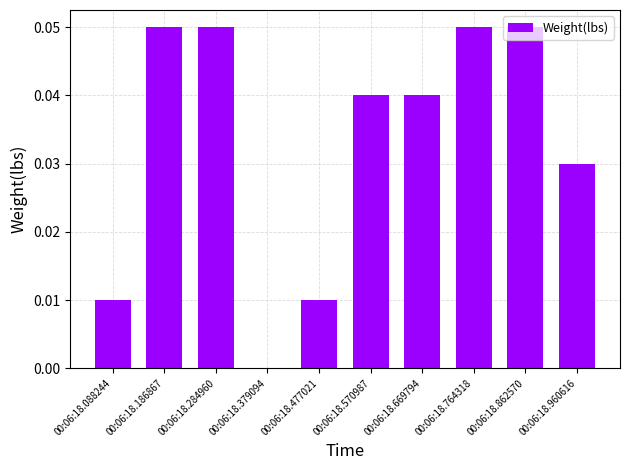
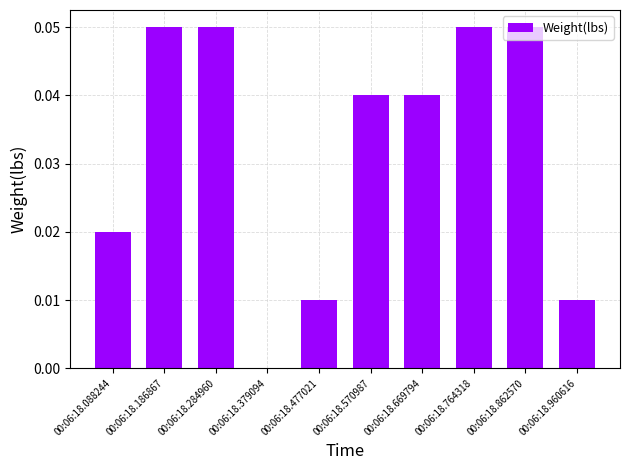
  {
-   "00:06:18.088244": 0.01,
+   "00:06:18.088244": 0.02,
    "00:06:18.186867": 0.05,
    "00:06:18.284960": 0.05,
    "00:06:18.379094": 0.00,
    "00:06:18.477021": 0.01,
    "00:06:18.570987": 0.04,
    "00:06:18.669794": 0.04,
    "00:06:18.764318": 0.05,
-   "00:06:18.960616": 0.03
+   "00:06:18.960616": 0.01
  }
